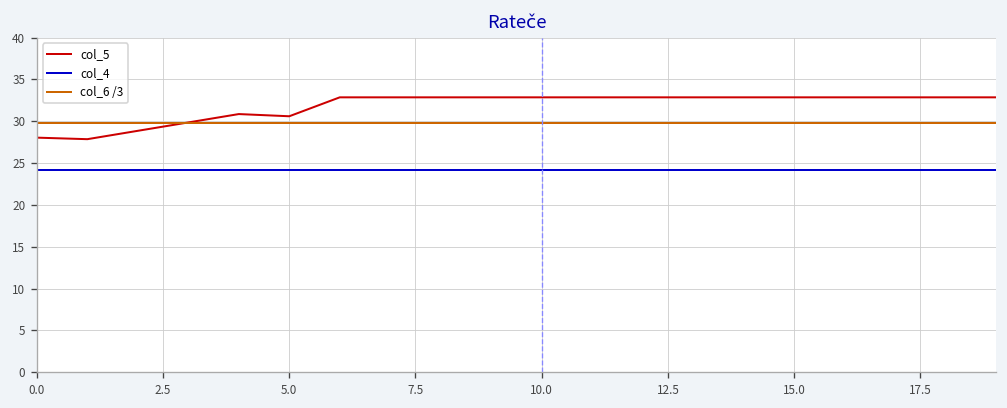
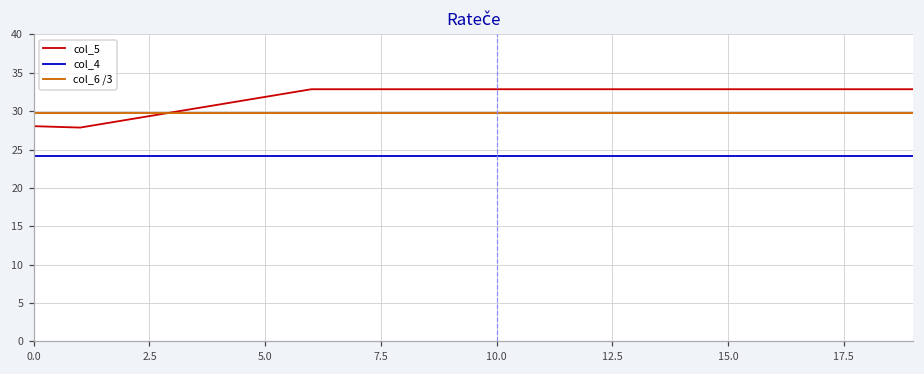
  {
    "col_5": {
      "0.0": 28,
-     "5.0": 31,
+     "5.0": 32,
      "10.0": 33,
      "15.0": 33
    },
    "col_4": {
      "0.0": 24,
      "5.0": 24,
      "10.0": 24,
      "15.0": 24
    },
    "col_6 /3": {
      "0.0": 30,
      "5.0": 30,
      "10.0": 30,
      "15.0": 30
    }
  }
